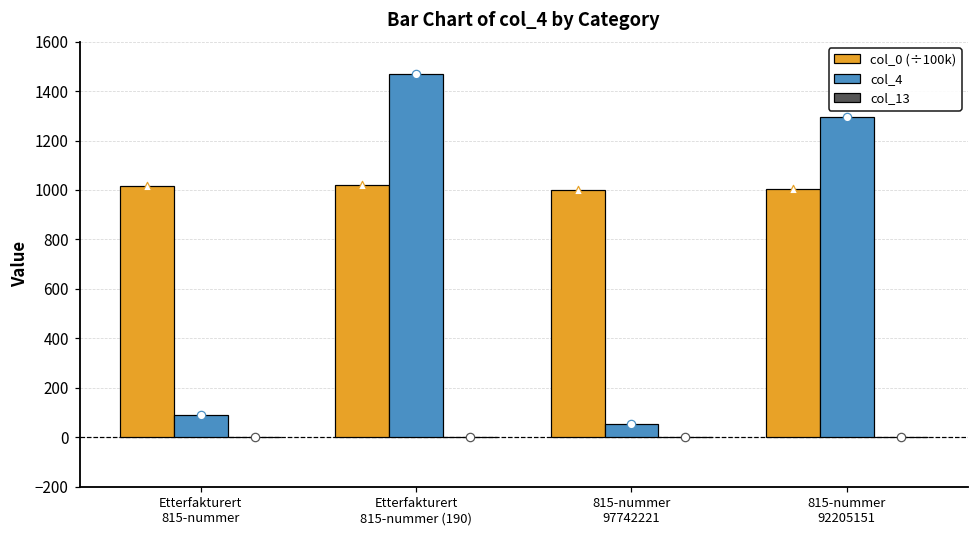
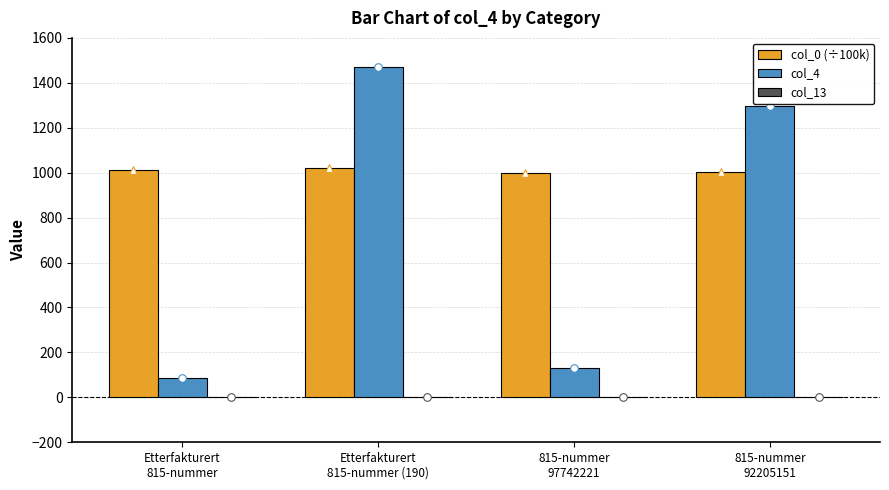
  {
    "col_0 (÷100k)": {
      "Etterfakturert 815-nummer": 1010,
      "Etterfakturert 815-nummer (190)": 1020,
      "815-nummer 97742221": 1000,
      "815-nummer 92205151": 1000
    },
    "col_4": {
      "Etterfakturert 815-nummer": 90,
      "Etterfakturert 815-nummer (190)": 1470,
-     "815-nummer 97742221": 50,
+     "815-nummer 97742221": 130,
      "815-nummer 92205151": 1300
    }
  }
